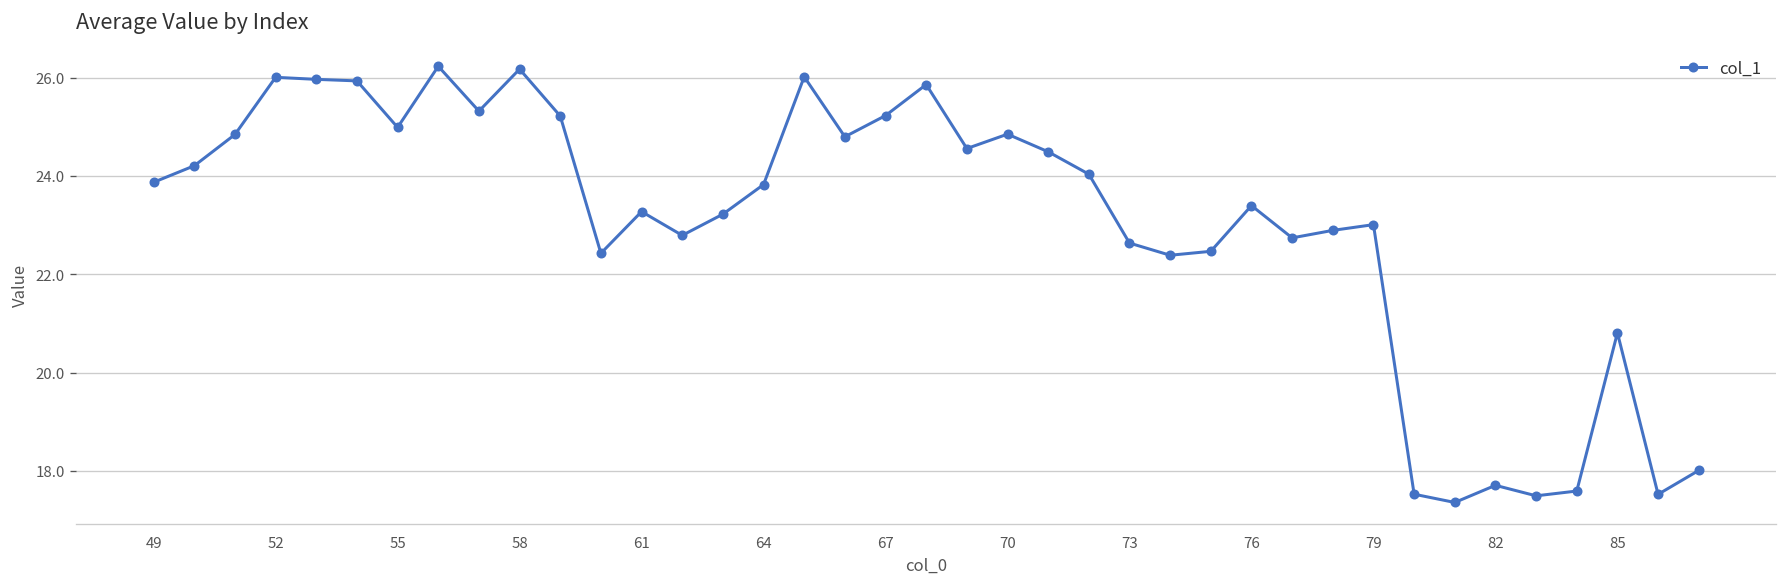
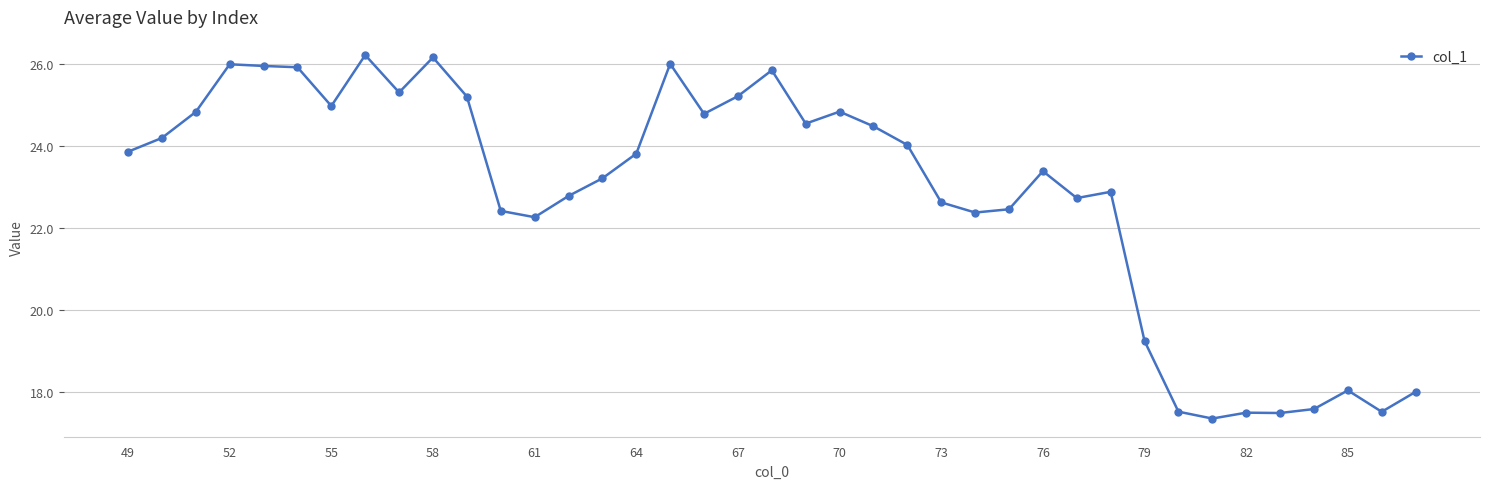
  {
    "49": 23.9,
    "52": 26.0,
    "55": 25.0,
    "58": 26.2,
-   "61": 23.3,
+   "61": 22.3,
    "64": 23.8,
    "67": 25.2,
    "70": 24.8,
    "73": 22.6,
    "76": 23.4,
-   "79": 23.0,
-   "82": 17.7,
-   "85": 20.8
+   "79": 19.3,
+   "82": 17.5,
+   "85": 18.0
  }
